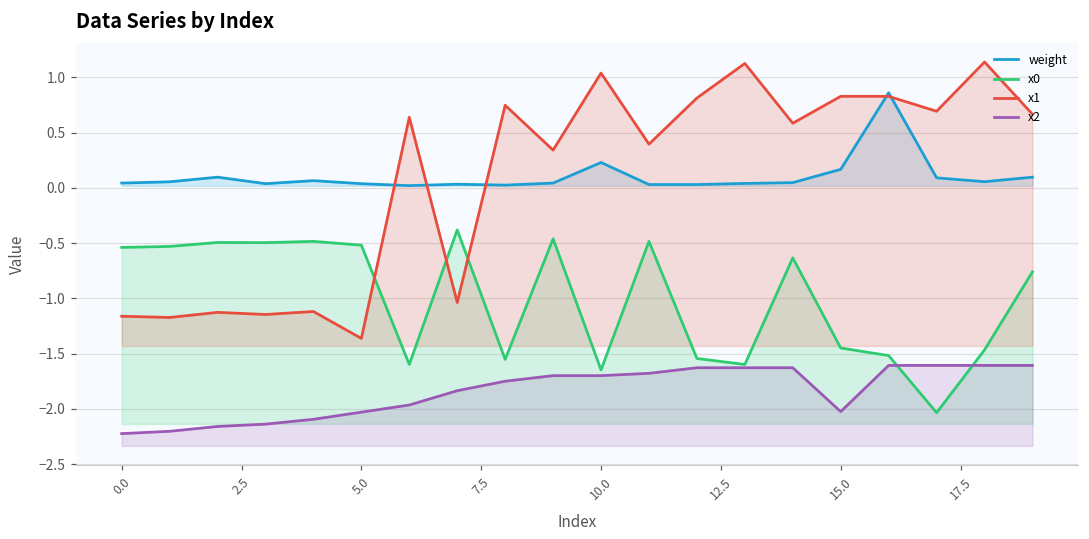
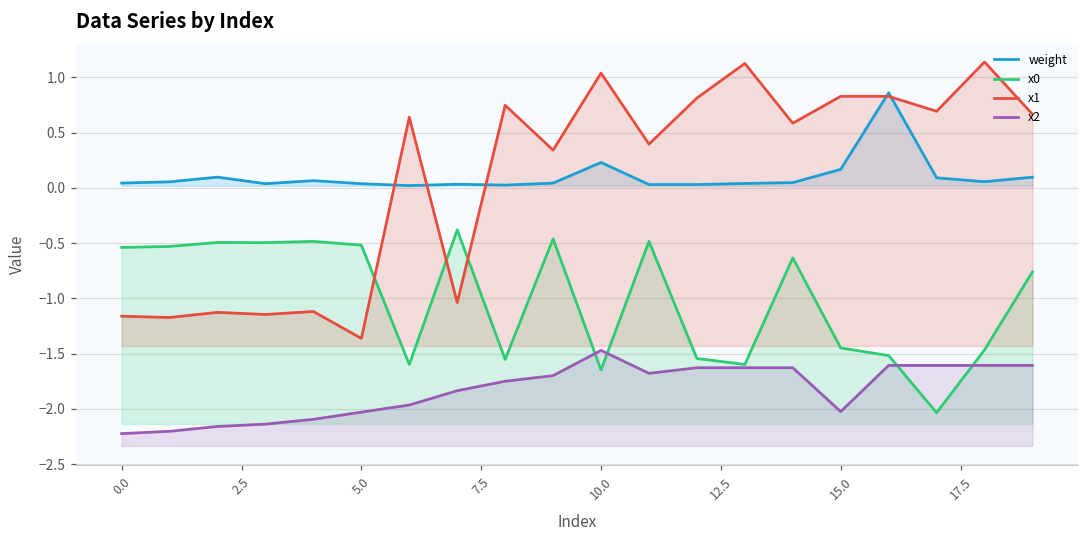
  {
    "weight": {
      "0.0": 0.04,
      "5.0": 0.04,
      "10.0": 0.23,
      "15.0": 0.17
    },
    "x0": {
      "0.0": -0.54,
      "5.0": -0.52,
      "10.0": -1.65,
      "15.0": -1.45
    },
    "x1": {
      "0.0": -1.16,
      "5.0": -1.36,
      "10.0": 1.04,
      "15.0": 0.83
    },
    "x2": {
      "0.0": -2.22,
      "5.0": -2.03,
-     "10.0": -1.70,
+     "10.0": -1.47,
      "15.0": -2.02
    }
  }
